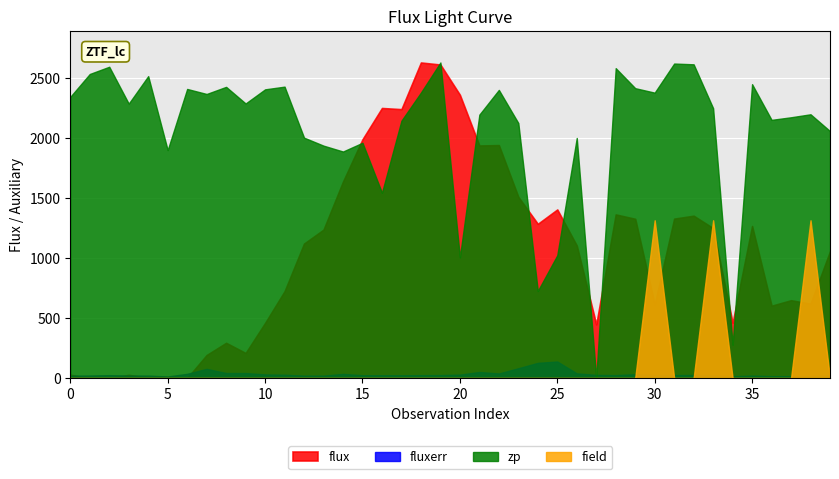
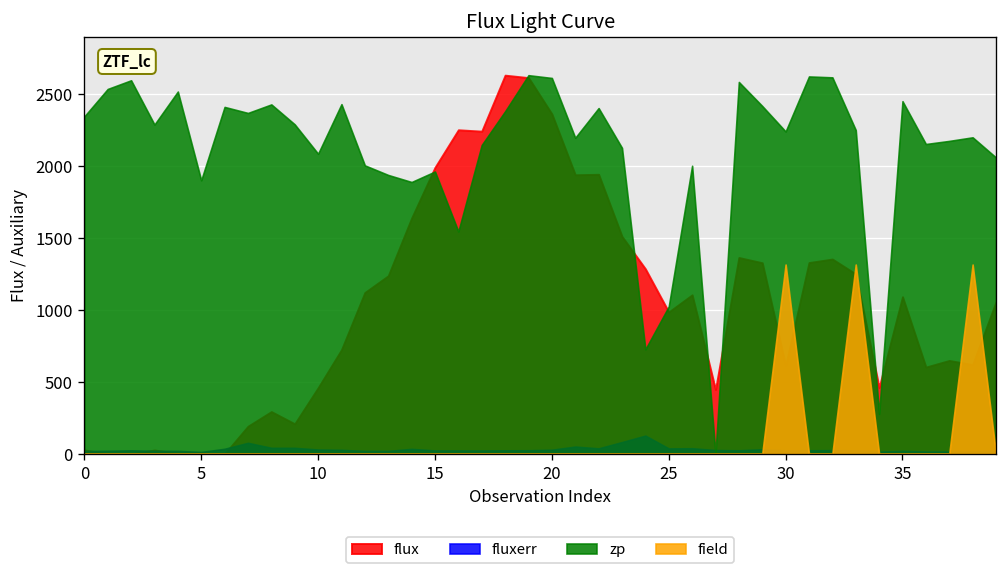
  {
    "flux": {
      "10": 460,
      "15": 1990,
      "20": 2360,
-     "25": 1400,
+     "25": 990,
      "30": 610,
-     "35": 1270
+     "35": 1090
    },
    "fluxerr": {
      "10": 30,
      "15": 20,
      "20": 30,
-     "25": 140,
+     "25": 40,
      "30": 20
    },
    "zp": {
      "0": 2340,
      "5": 1900,
-     "10": 2410,
+     "10": 2080,
      "15": 1960,
-     "20": 1010,
+     "20": 2610,
      "25": 1020,
-     "30": 2380,
+     "30": 2240,
      "35": 2450
    },
    "field": {
      "10": 0,
      "15": 0,
      "20": 0,
      "25": 0,
      "30": 1310
    }
  }
